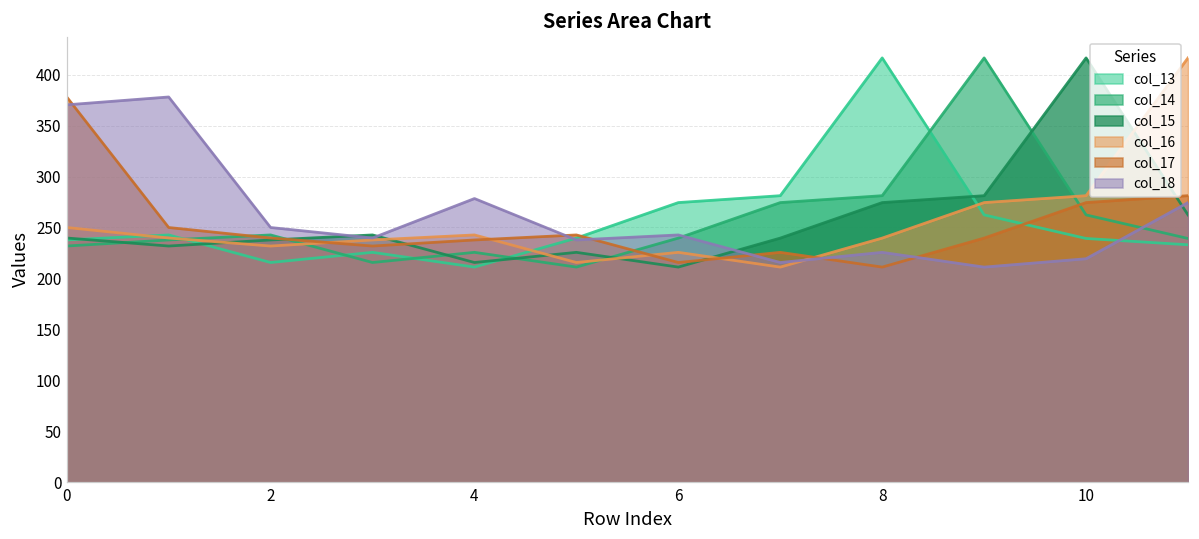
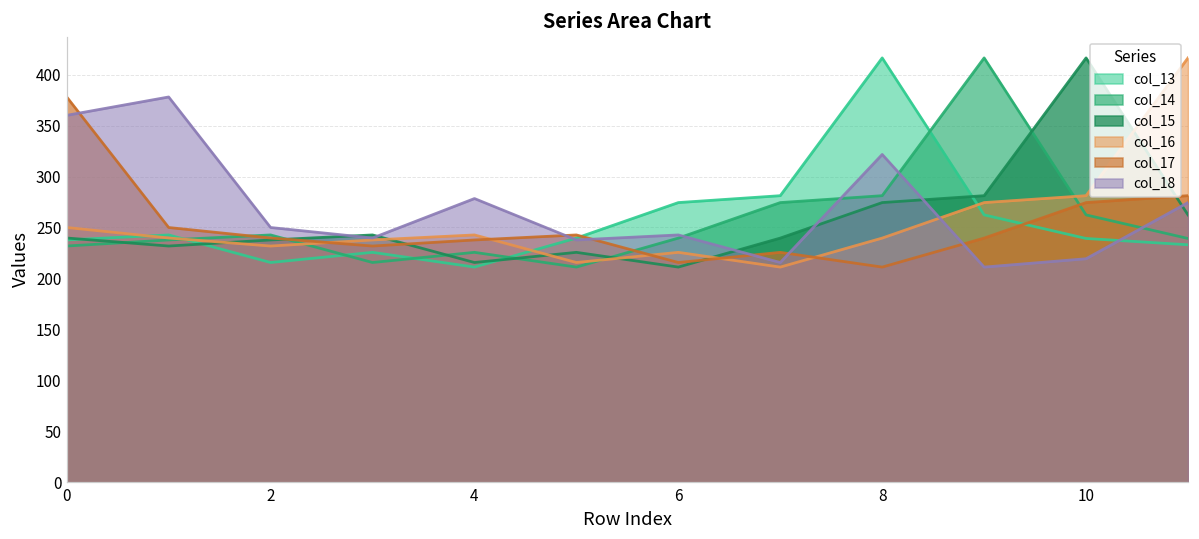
  {
    "col_18": {
-     "0": 370,
+     "0": 360,
      "2": 250,
      "4": 280,
      "6": 240,
-     "8": 230,
+     "8": 320,
      "10": 220
    }
  }
